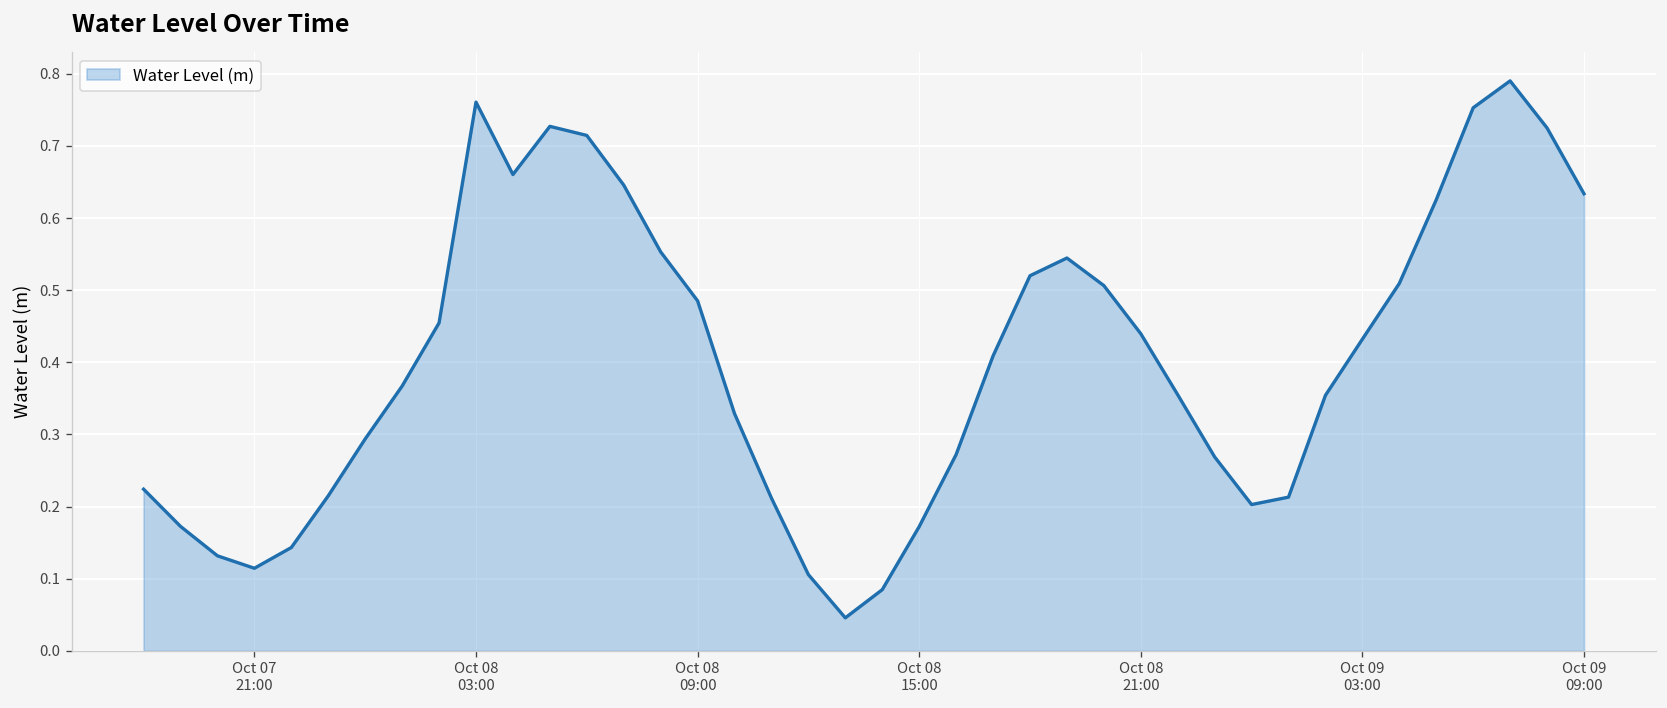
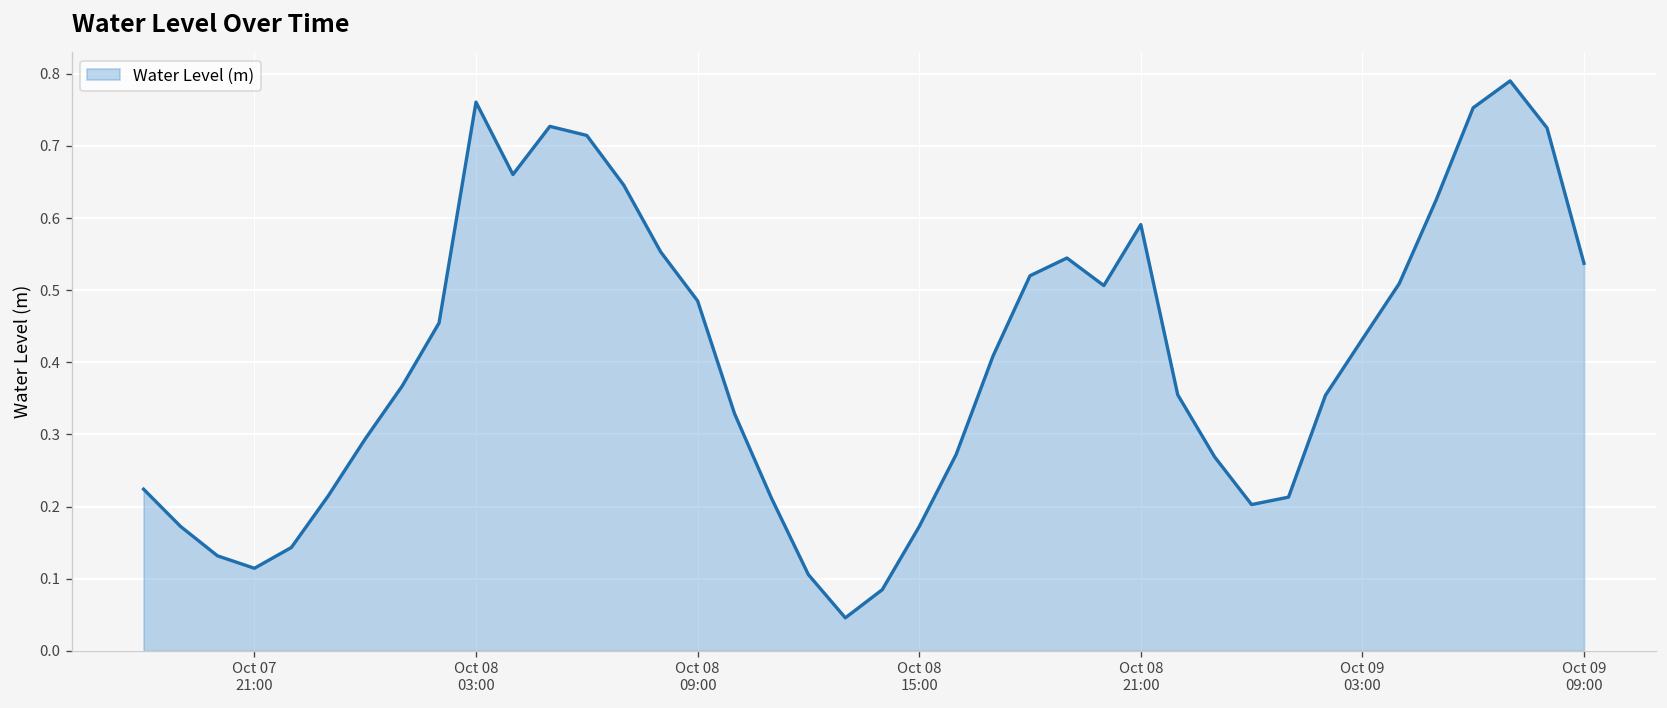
  {
    "Oct 07 21:00": 0.11,
    "Oct 08 03:00": 0.76,
    "Oct 08 09:00": 0.49,
    "Oct 08 15:00": 0.17,
-   "Oct 08 21:00": 0.44,
+   "Oct 08 21:00": 0.59,
    "Oct 09 03:00": 0.43,
-   "Oct 09 09:00": 0.63
+   "Oct 09 09:00": 0.54
  }
